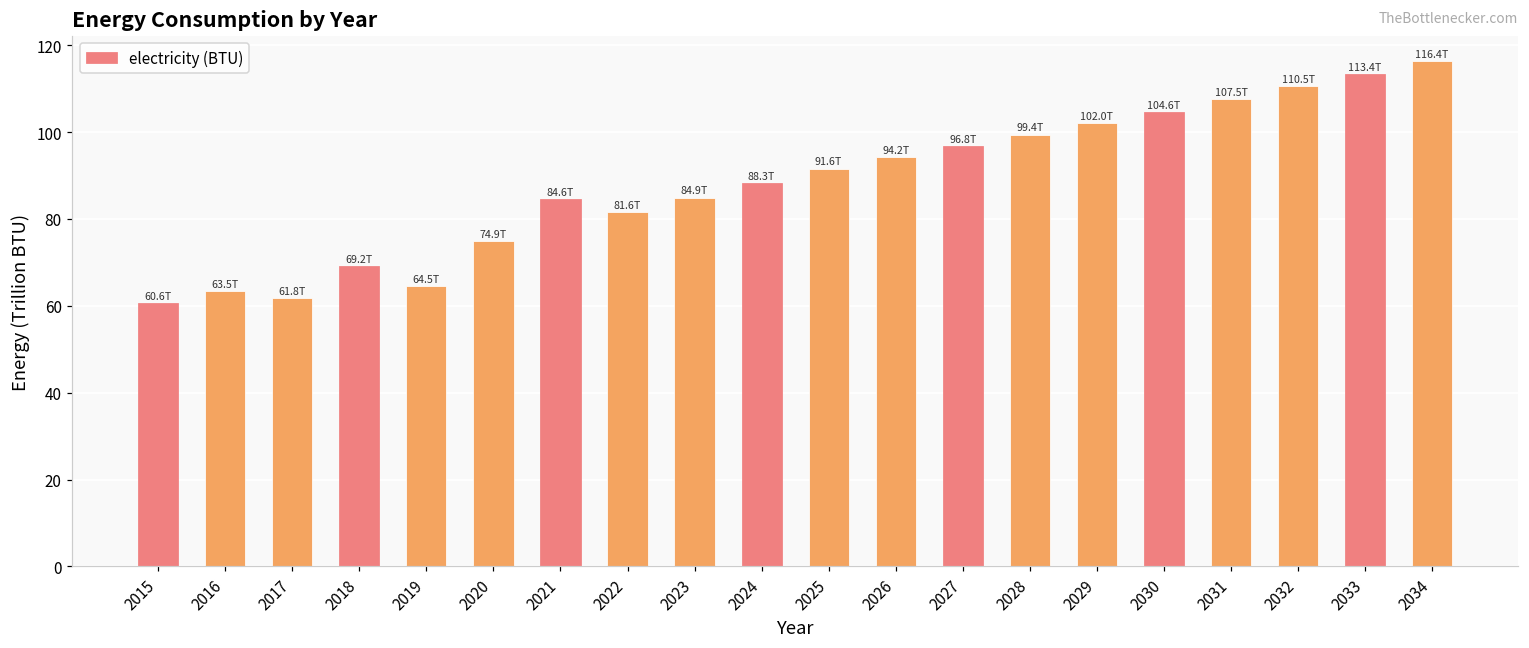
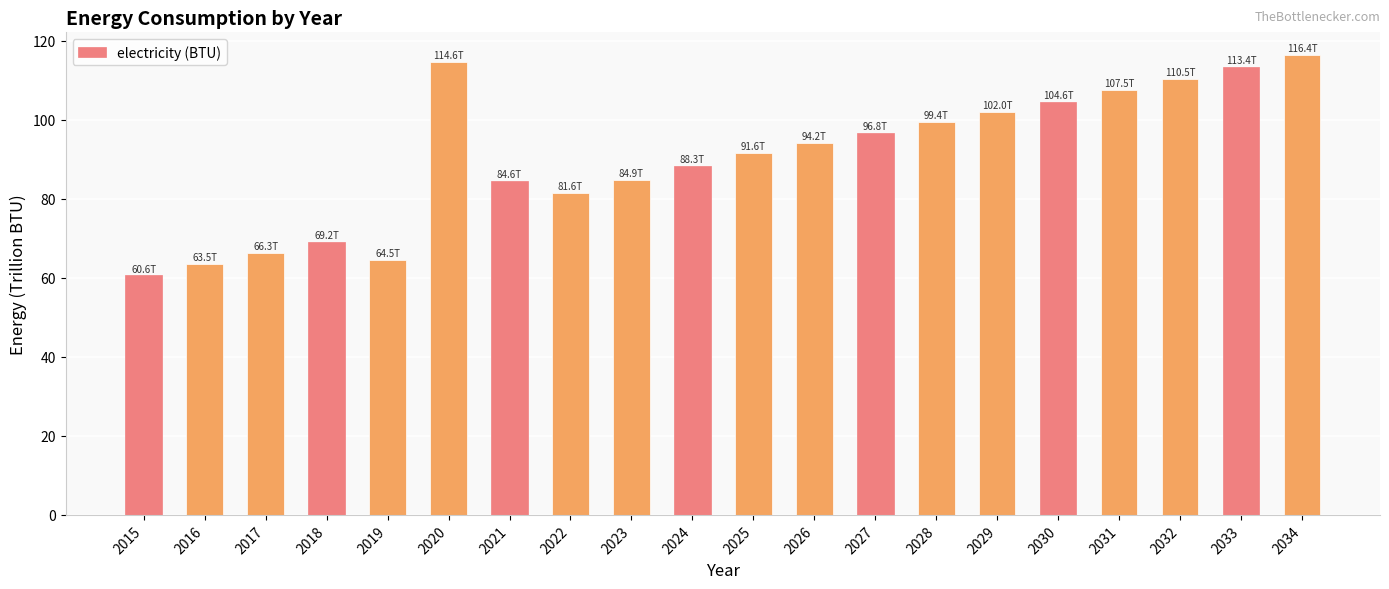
  {
    "2015": "60.6T",
    "2016": "63.5T",
-   "2017": "61.8T",
+   "2017": "66.3T",
    "2018": "69.2T",
    "2019": "64.5T",
-   "2020": "74.9T",
+   "2020": "114.6T",
    "2021": "84.6T",
    "2022": "81.6T",
    "2023": "84.9T",
    "2024": "88.3T",
    "2025": "91.6T",
    "2026": "94.2T",
    "2027": "96.8T",
    "2028": "99.4T",
    "2029": "102.0T",
    "2030": "104.6T",
    "2031": "107.5T",
    "2032": "110.5T",
    "2033": "113.4T",
    "2034": "116.4T"
  }
